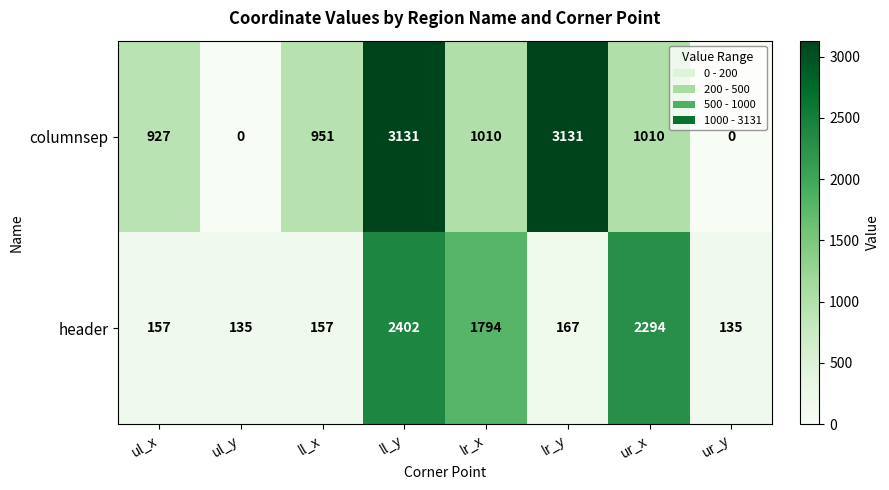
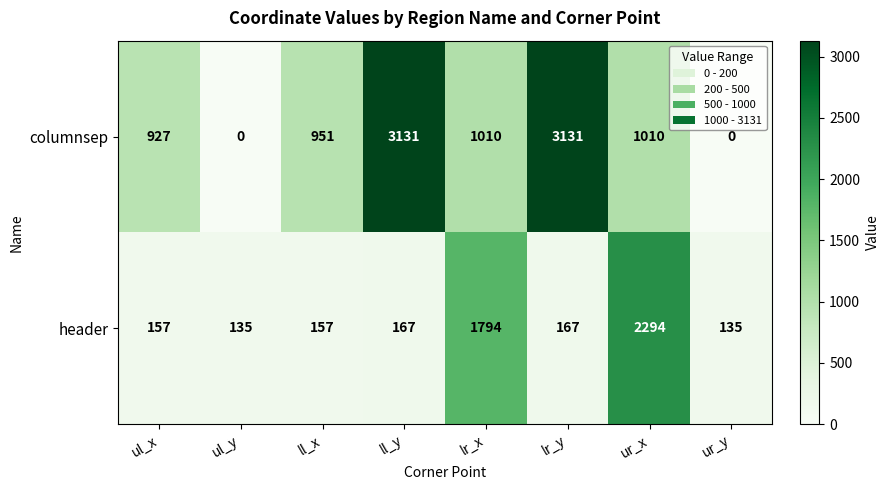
  {
    "columnsep": {
      "ul_x": 927,
      "ul_y": 0,
      "ll_x": 951,
      "ll_y": 3131,
      "lr_x": 1010,
      "lr_y": 3131,
      "ur_x": 1010
    },
    "header": {
      "ul_x": 157,
      "ul_y": 135,
      "ll_x": 157,
-     "ll_y": 2402,
+     "ll_y": 167,
      "lr_x": 1794,
      "lr_y": 167,
      "ur_x": 2294,
      "ur_y": 135
    }
  }
